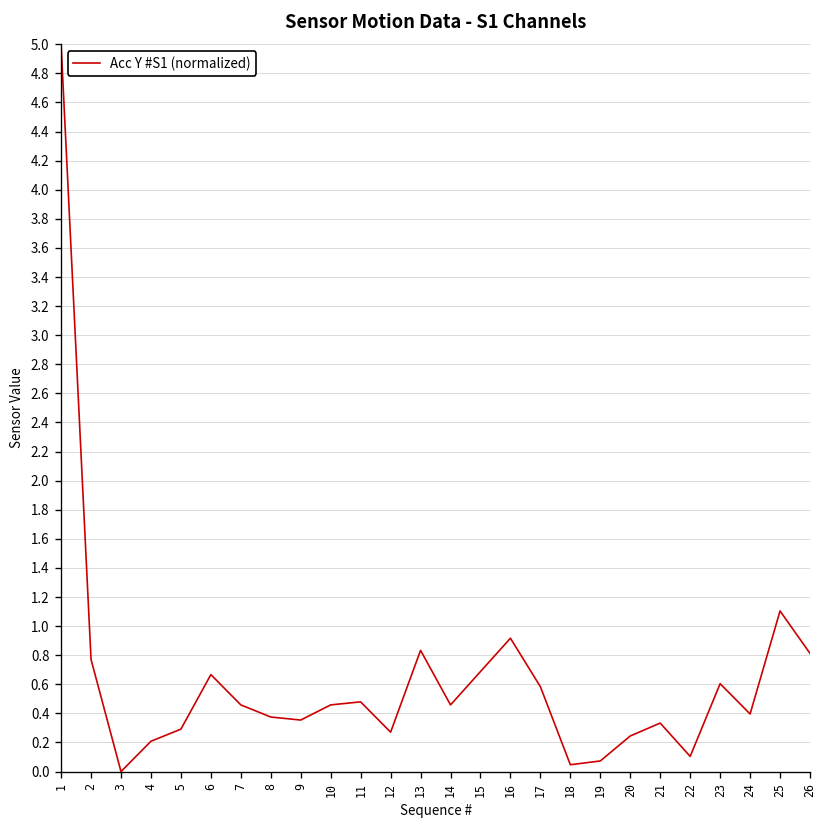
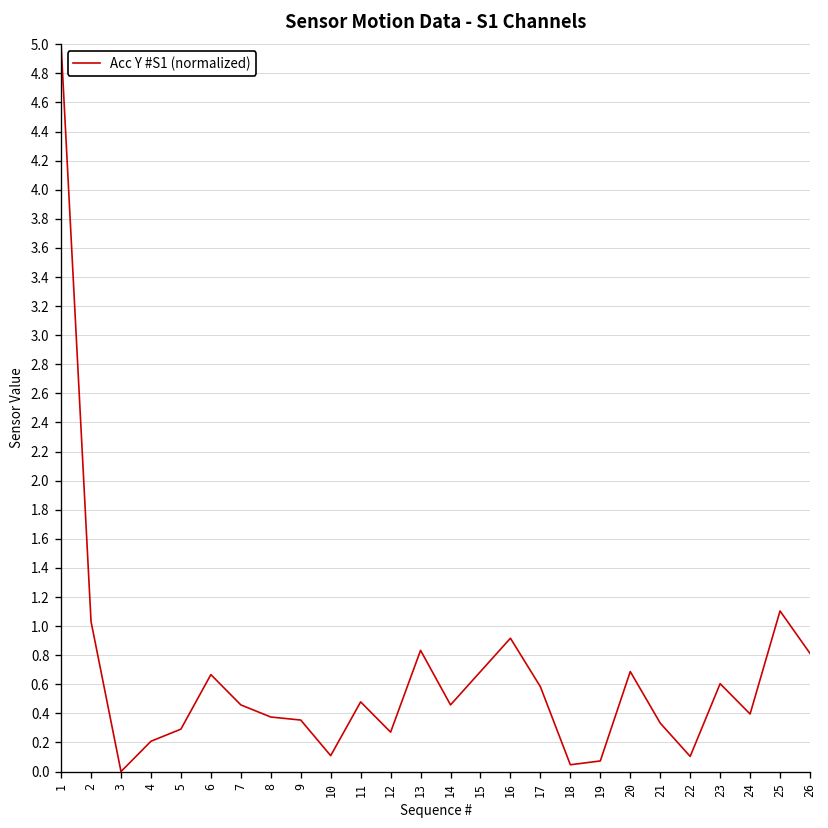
  {
    "1": 5.00,
-   "2": 0.77,
+   "2": 1.03,
    "3": 0.00,
    "4": 0.21,
    "5": 0.29,
    "6": 0.67,
    "7": 0.46,
    "8": 0.38,
    "9": 0.35,
-   "10": 0.46,
+   "10": 0.11,
    "11": 0.48,
    "12": 0.27,
    "13": 0.83,
    "14": 0.46,
    "15": 0.69,
    "16": 0.92,
    "17": 0.58,
    "18": 0.05,
    "19": 0.07,
-   "20": 0.24,
+   "20": 0.69,
    "21": 0.33,
    "22": 0.10,
    "23": 0.60,
    "24": 0.40,
    "25": 1.10,
    "26": 0.81
  }
